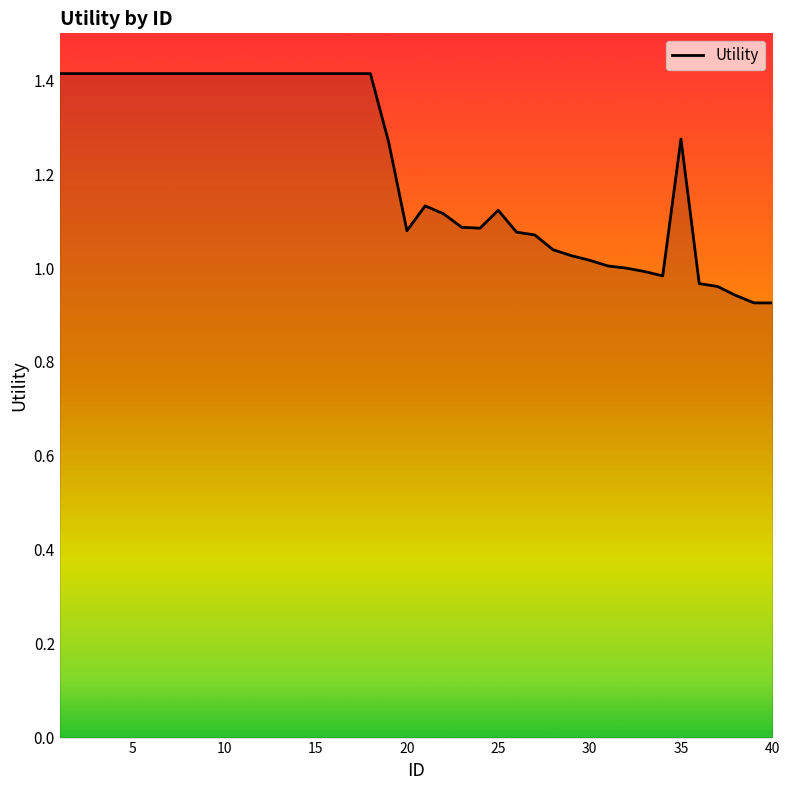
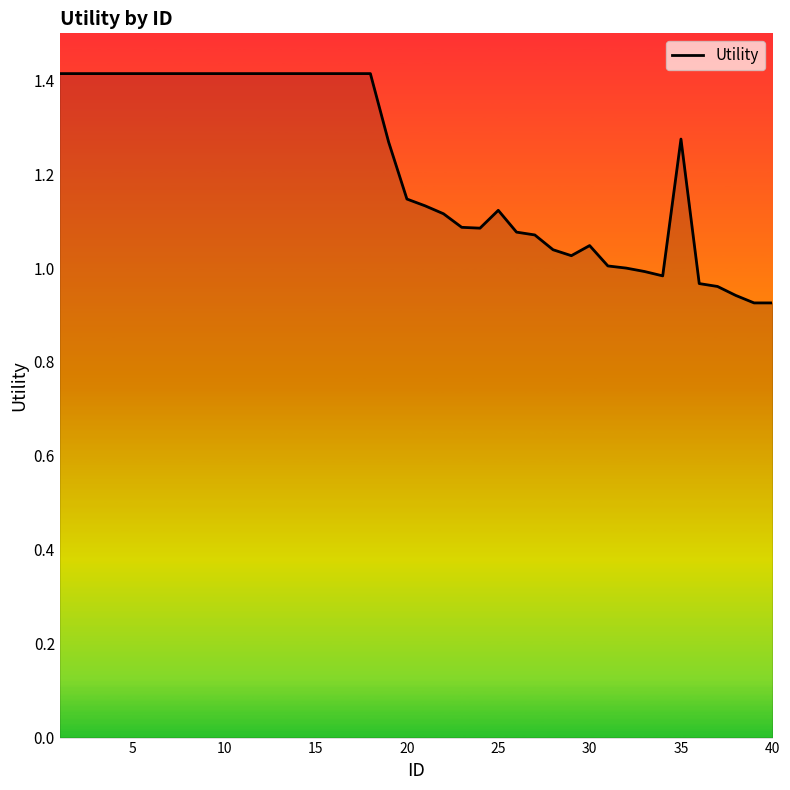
  {
    "5": 1.41,
    "10": 1.41,
    "15": 1.41,
-   "20": 1.08,
+   "20": 1.15,
    "25": 1.12,
-   "30": 1.02,
+   "30": 1.05,
    "35": 1.27,
    "40": 0.93
  }
